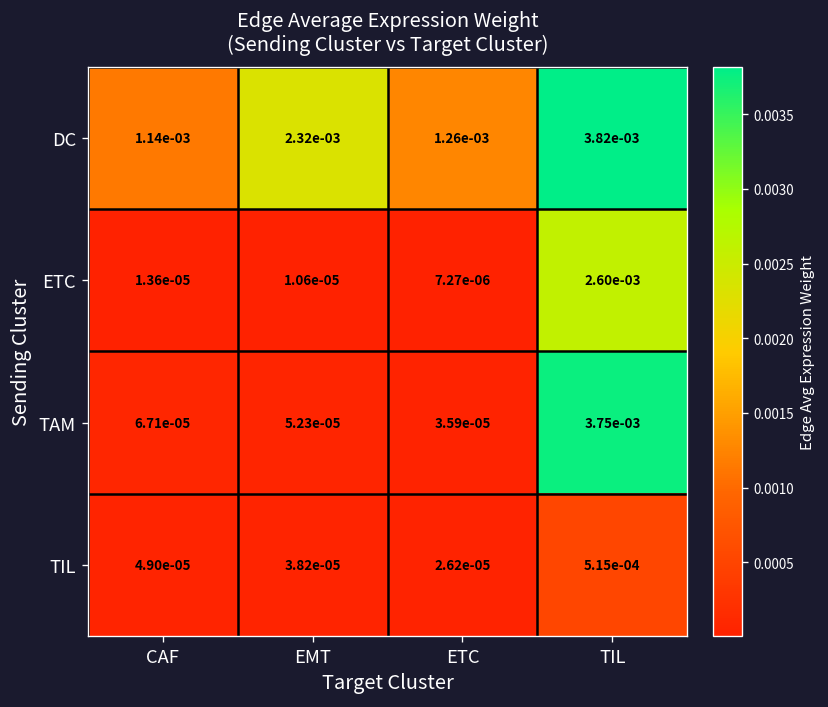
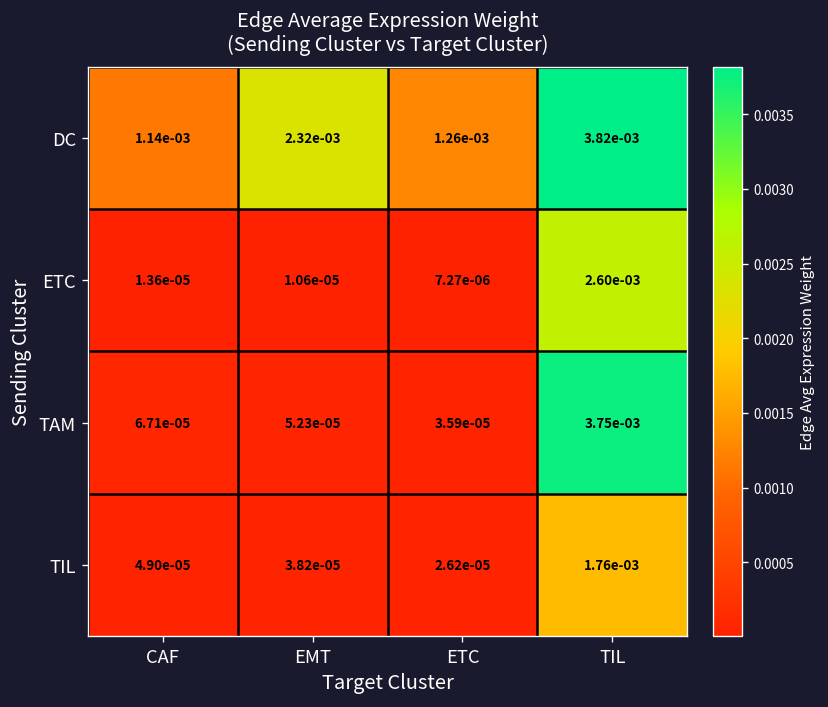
  {
    "DC": {
      "CAF": "1.14e-03",
      "EMT": "2.32e-03",
      "ETC": "1.26e-03",
      "TIL": "3.82e-03"
    },
    "ETC": {
      "CAF": "1.36e-05",
      "EMT": "1.06e-05",
      "ETC": "7.27e-06",
      "TIL": "2.60e-03"
    },
    "TAM": {
      "CAF": "6.71e-05",
      "EMT": "5.23e-05",
      "ETC": "3.59e-05",
      "TIL": "3.75e-03"
    },
    "TIL": {
      "CAF": "4.90e-05",
      "EMT": "3.82e-05",
      "ETC": "2.62e-05",
-     "TIL": "5.15e-04"
+     "TIL": "1.76e-03"
    }
  }
